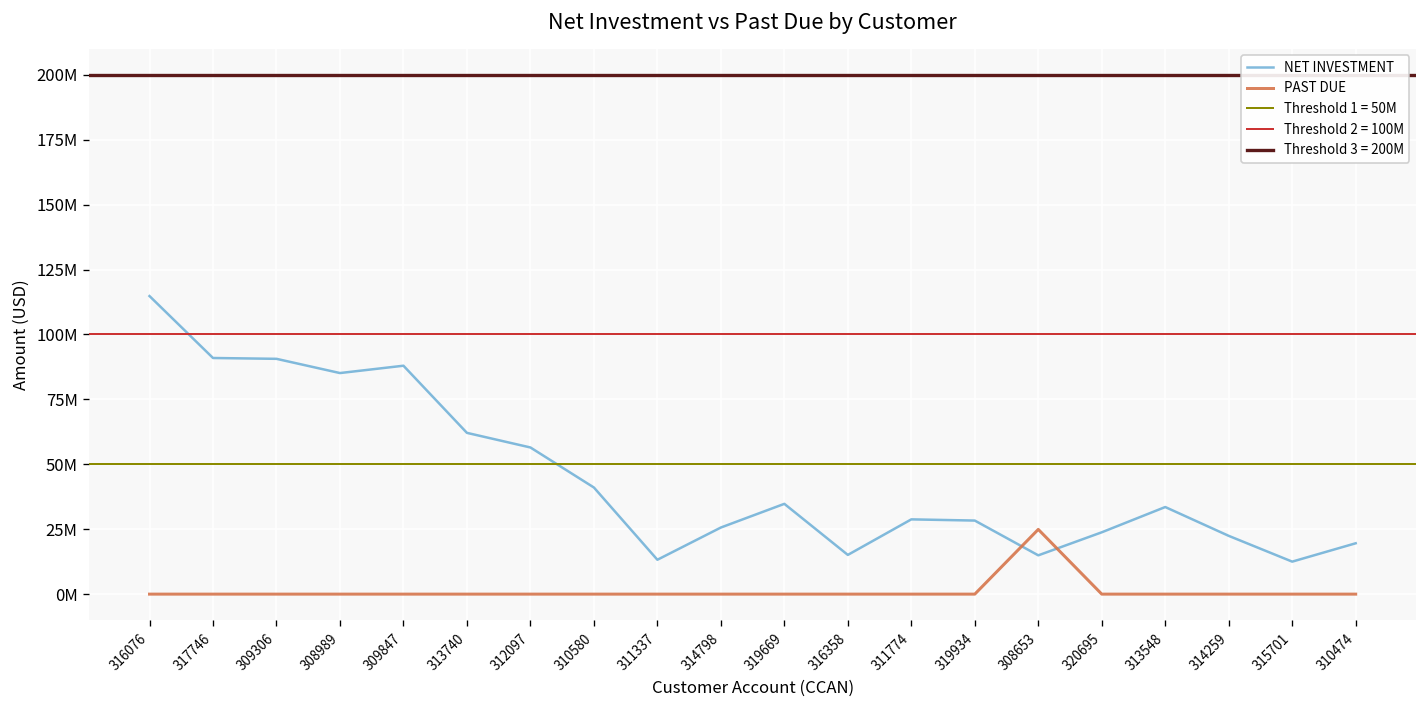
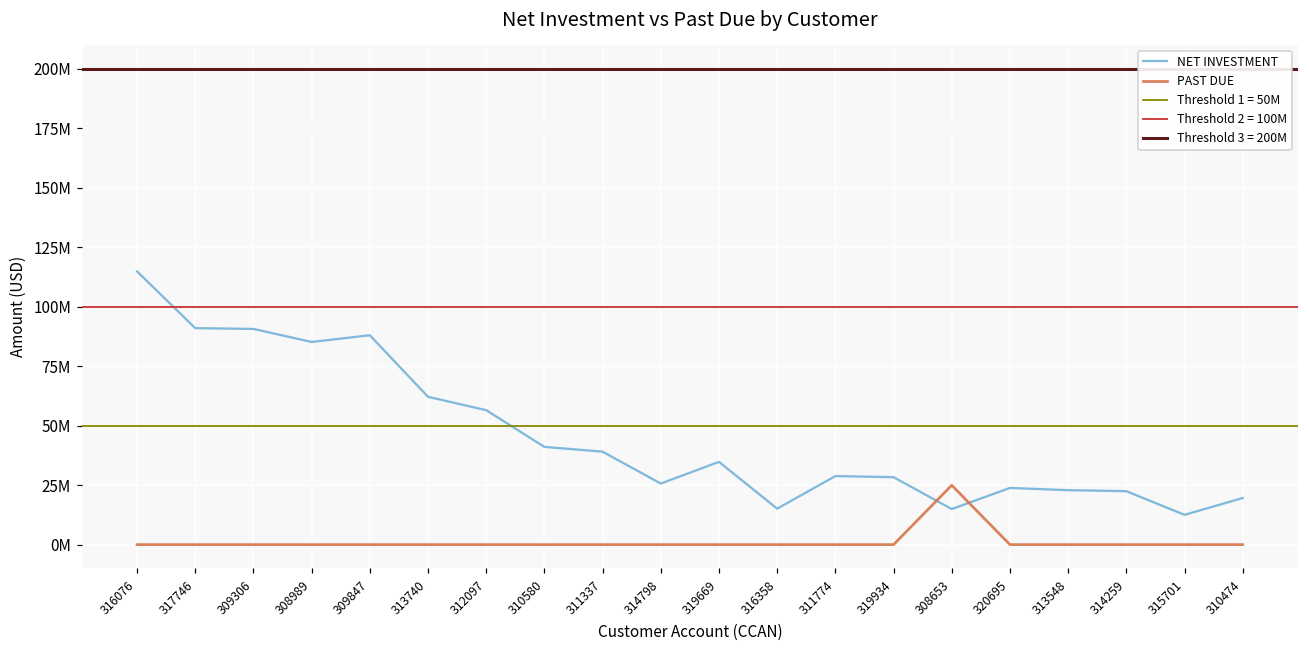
  {
    "NET INVESTMENT": {
      "316076": 115000000,
      "317746": 91000000,
      "309306": 91000000,
      "308989": 85000000,
      "309847": 88000000,
      "313740": 62000000,
      "312097": 56000000,
      "310580": 41000000,
-     "311337": 13000000,
+     "311337": 39000000,
      "314798": 26000000,
      "319669": 35000000,
      "316358": 15000000,
      "311774": 29000000,
      "319934": 28000000,
      "308653": 15000000,
      "320695": 24000000,
-     "313548": 34000000,
+     "313548": 23000000,
      "314259": 22000000,
      "315701": 13000000,
      "310474": 20000000
    },
    "PAST DUE": {
      "316076": 0,
      "317746": 0,
      "309306": 0,
      "308989": 0,
      "309847": 0,
      "313740": 0,
      "312097": 0,
      "310580": 0,
      "311337": 0,
      "314798": 0,
      "319669": 0,
      "316358": 0,
      "311774": 0,
      "319934": 0,
      "308653": 25000000,
      "320695": 0,
      "313548": 0,
      "314259": 0,
      "315701": 0,
      "310474": 0
    }
  }
